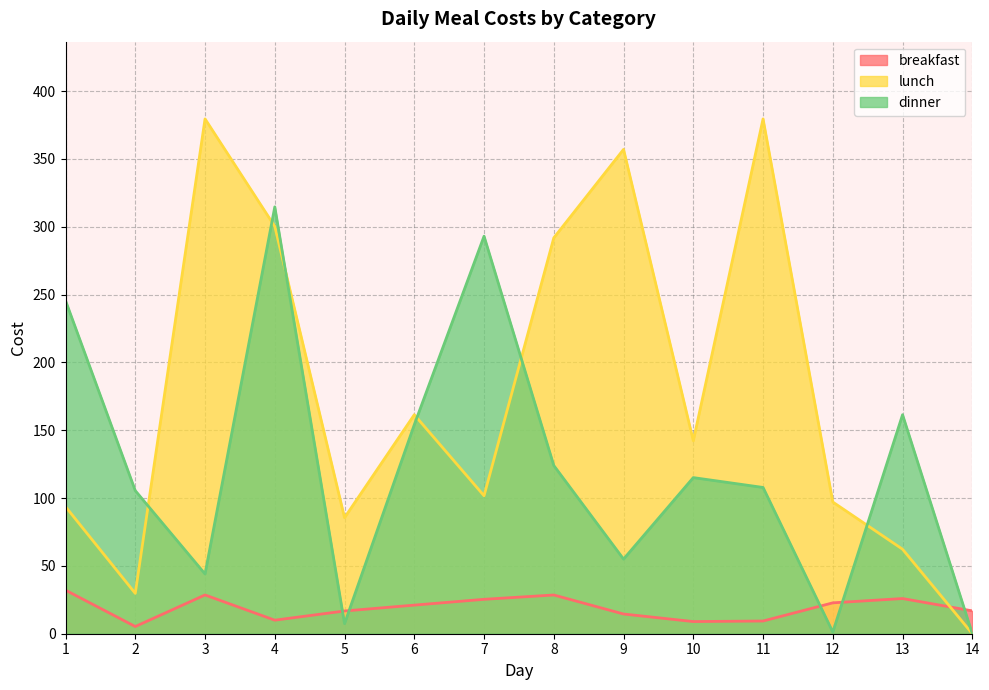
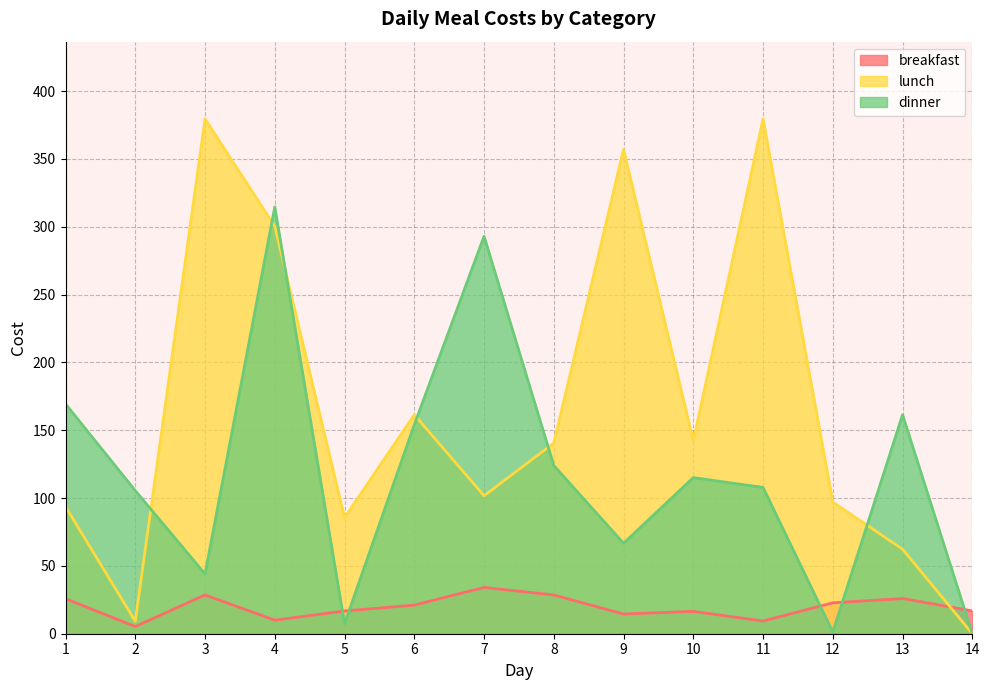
  {
    "breakfast": {
-     "1": 32,
+     "1": 26,
      "2": 5,
      "3": 29,
      "4": 10,
      "5": 17,
      "6": 21,
-     "7": 25,
+     "7": 34,
      "8": 29,
      "9": 15,
-     "10": 9,
+     "10": 16,
      "11": 9,
      "12": 23,
      "13": 26,
      "14": 17
    },
    "lunch": {
      "1": 94,
-     "2": 30,
+     "2": 9,
      "3": 380,
      "4": 300,
      "5": 86,
      "6": 161,
      "7": 102,
-     "8": 292,
+     "8": 141,
      "9": 357,
      "10": 142,
      "11": 380,
      "12": 97,
      "13": 62
    },
    "dinner": {
-     "1": 246,
+     "1": 169,
      "2": 105,
      "3": 44,
      "4": 315,
      "5": 7,
      "6": 154,
      "7": 293,
      "8": 124,
-     "9": 55,
+     "9": 67,
      "10": 115,
      "11": 108,
      "12": 1,
      "13": 161
    }
  }
